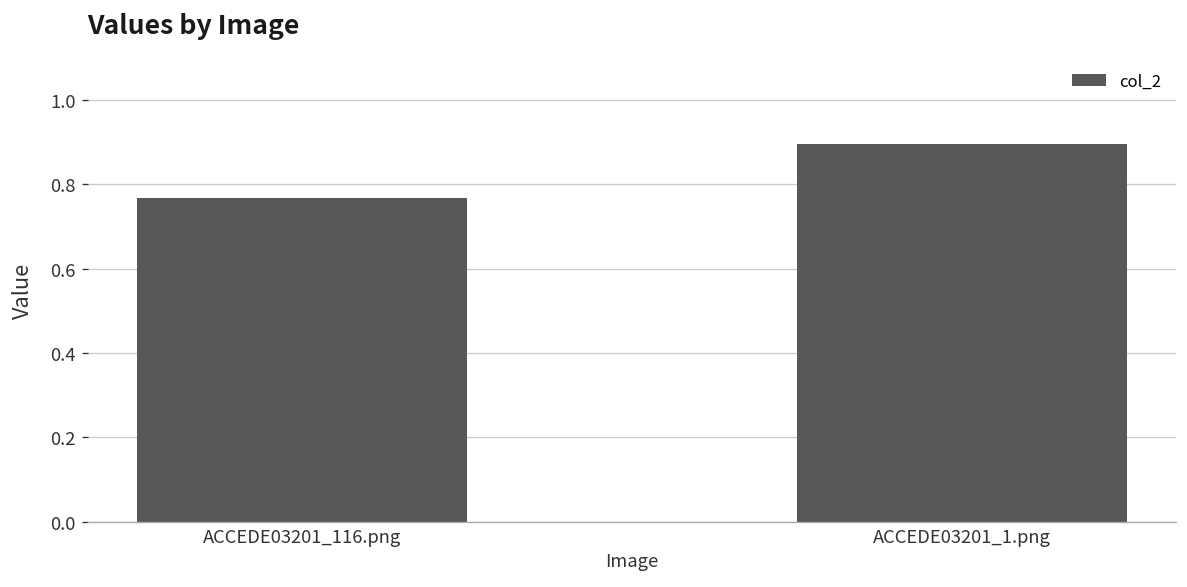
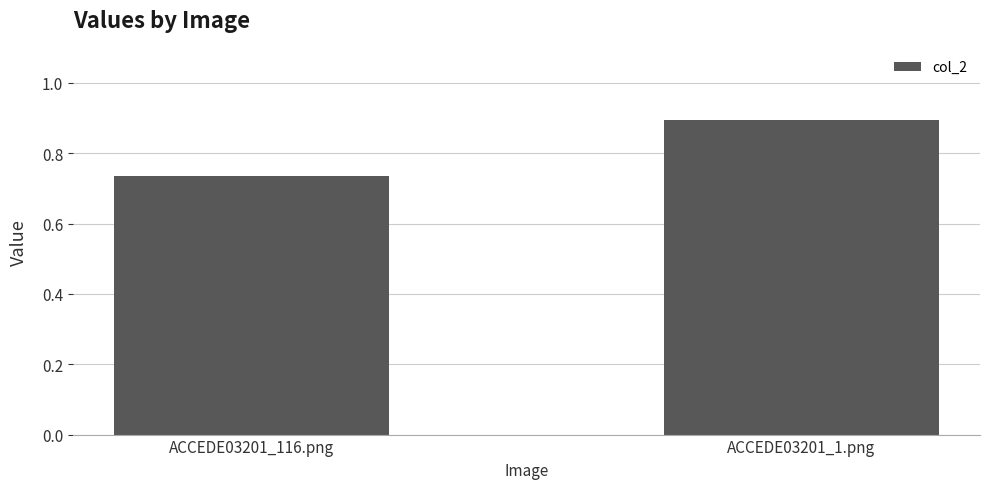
  {
-   "ACCEDE03201_116.png": 0.77,
+   "ACCEDE03201_116.png": 0.74,
    "ACCEDE03201_1.png": 0.89
  }
